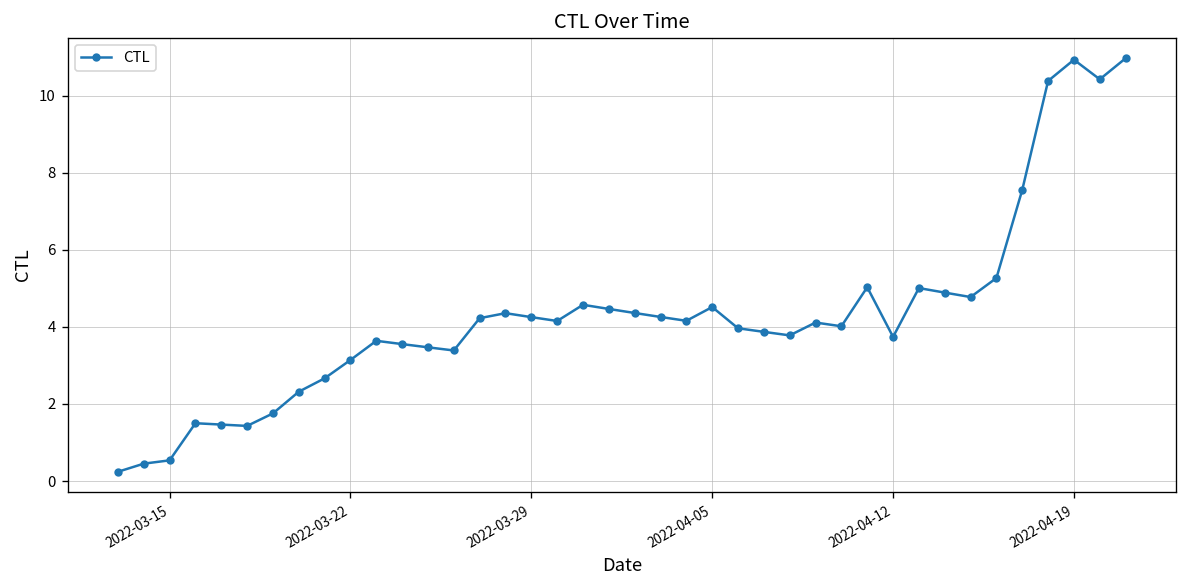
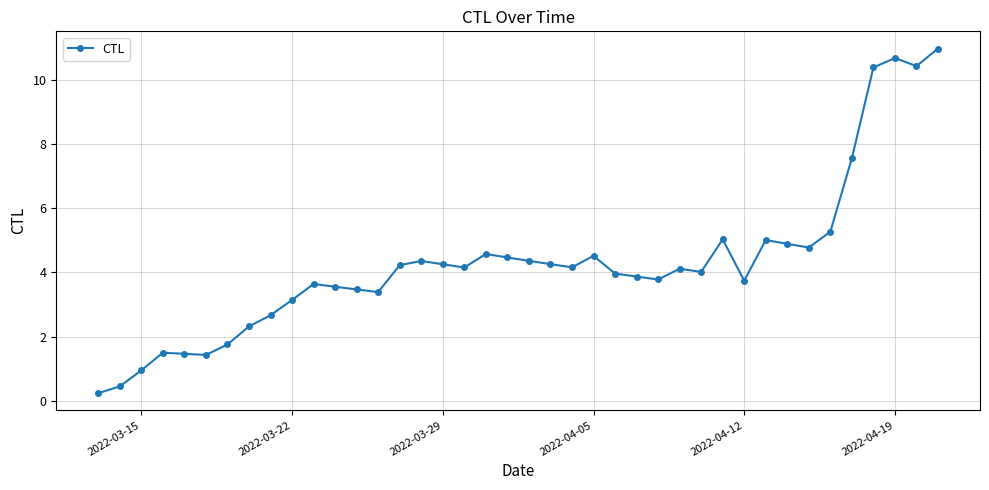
  {
-   "2022-03-15": 0.5,
+   "2022-03-15": 1.0,
    "2022-03-22": 3.1,
    "2022-03-29": 4.3,
    "2022-04-05": 4.5,
    "2022-04-12": 3.7,
-   "2022-04-19": 10.9
+   "2022-04-19": 10.7
  }
